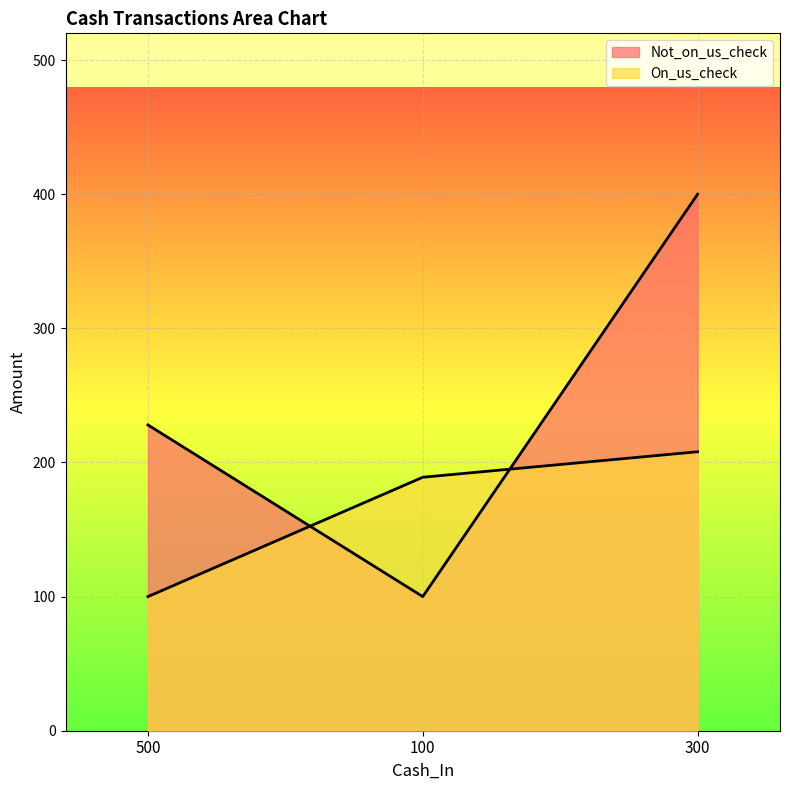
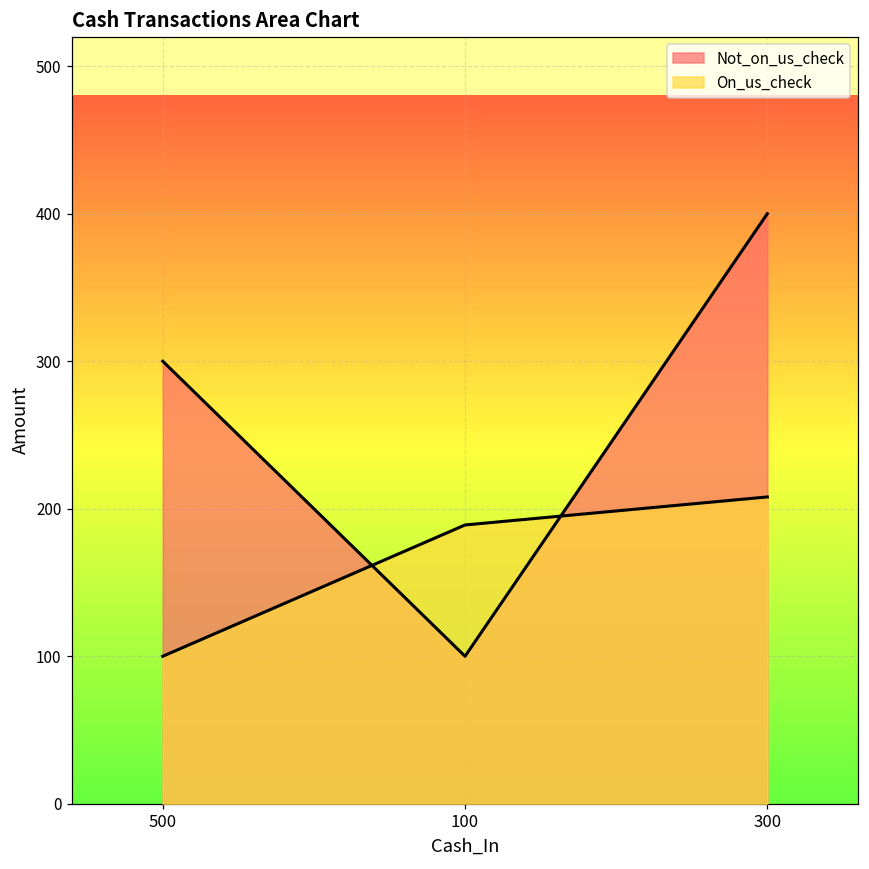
  {
    "Not_on_us_check": {
-     "500": 228,
+     "500": 300,
      "100": 100,
      "300": 400
    },
    "On_us_check": {
      "500": 100,
      "100": 189,
      "300": 208
    }
  }
